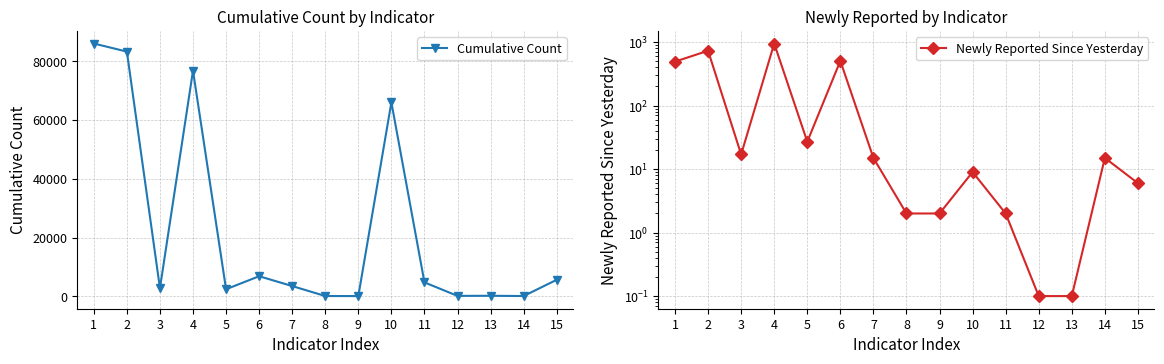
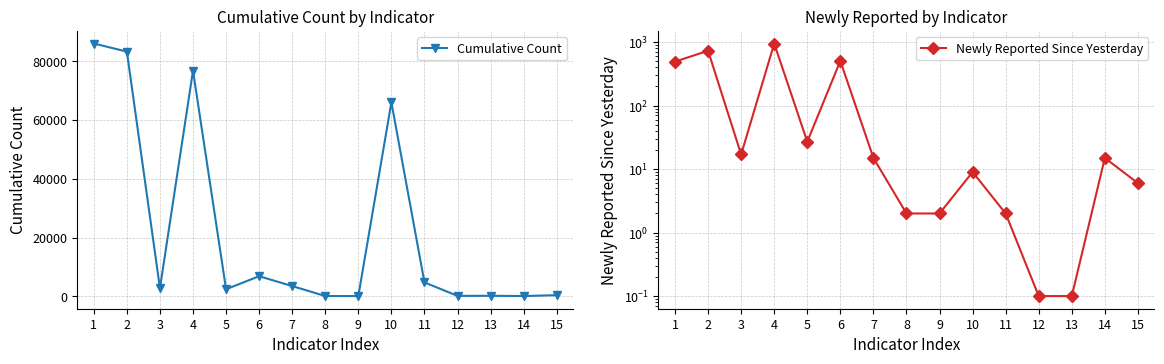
  {
    "Cumulative Count by Indicator": {
      "1": 86000,
      "2": 83000,
      "3": 3000,
      "4": 77000,
      "5": 2000,
      "6": 7000,
      "7": 3000,
      "8": 0,
      "9": 0,
      "10": 66000,
      "11": 5000,
      "12": 0,
      "13": 0,
      "14": 0,
-     "15": 6000
+     "15": 0
    },
    "Newly Reported by Indicator": {
      "1": 500,
      "2": 700,
      "3": 17,
      "4": 1000,
      "5": 27,
      "6": 500,
      "7": 15,
      "8": 2.0,
      "9": 2.0,
      "10": 9,
      "11": 2.0,
      "12": 0.10,
      "13": 0.10,
      "14": 15,
      "15": 6
    }
  }
